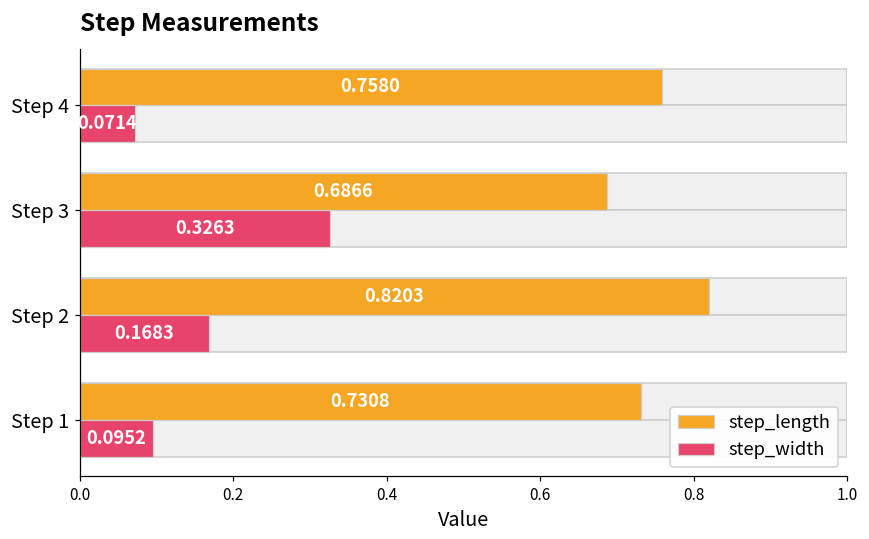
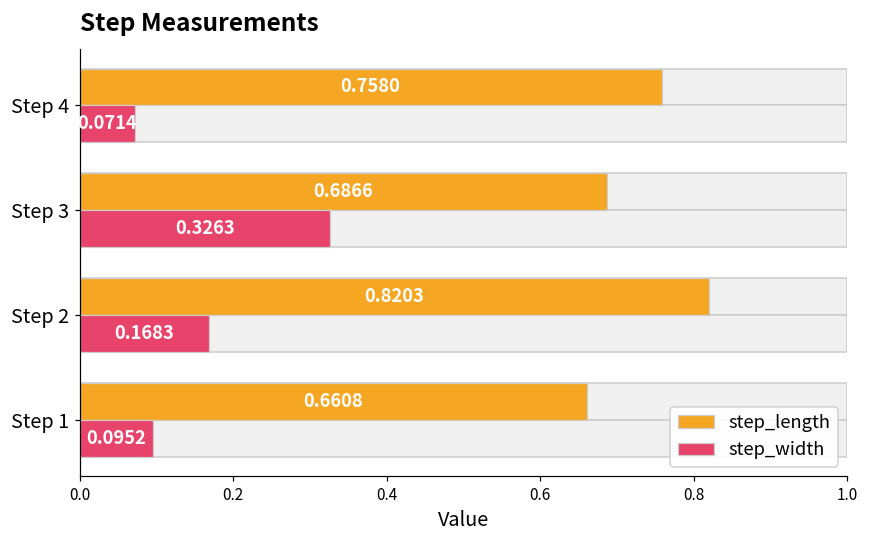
  {
    "step_length": {
-     "Step 1": 0.7308
+     "Step 1": 0.6608
    }
  }
